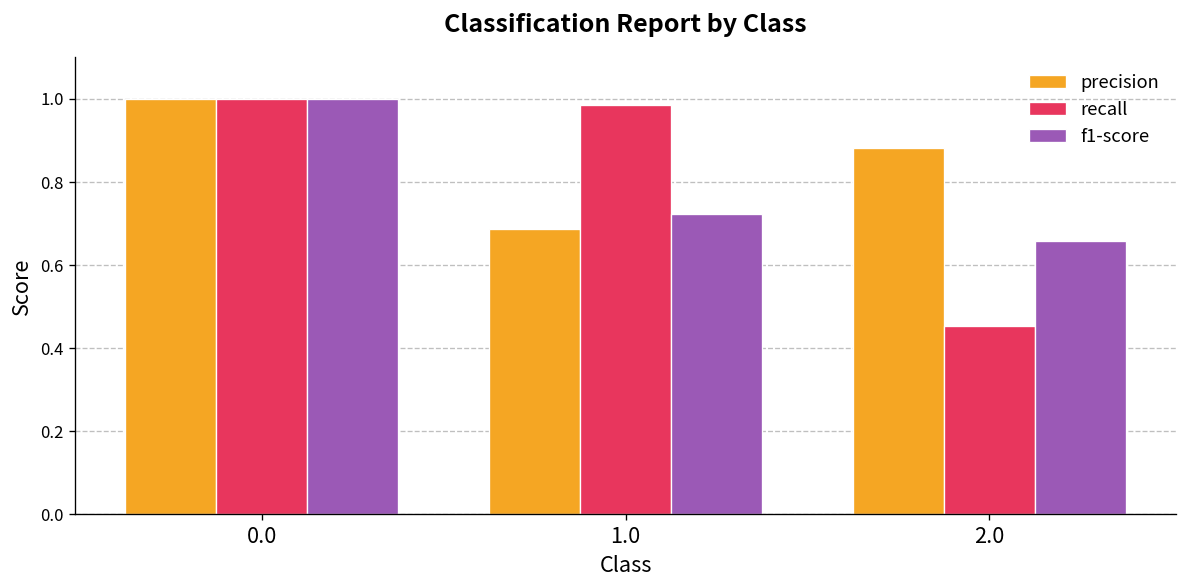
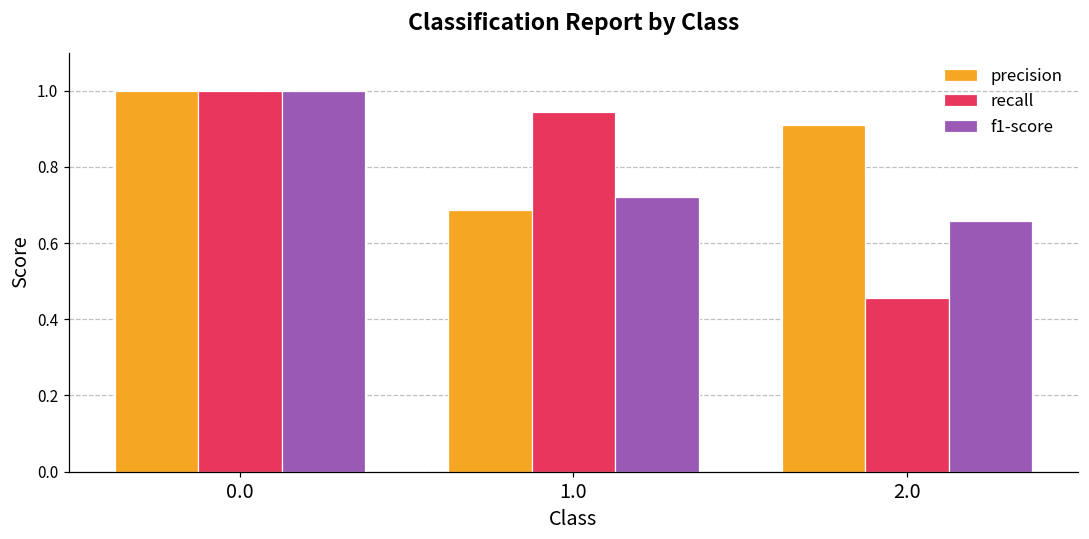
  {
    "precision": {
      "0.0": 1.00,
      "1.0": 0.69,
-     "2.0": 0.88
+     "2.0": 0.91
    },
    "recall": {
      "0.0": 1.00,
-     "1.0": 0.99,
+     "1.0": 0.95,
      "2.0": 0.45
    },
    "f1-score": {
      "0.0": 1.00,
      "1.0": 0.72,
      "2.0": 0.66
    }
  }
